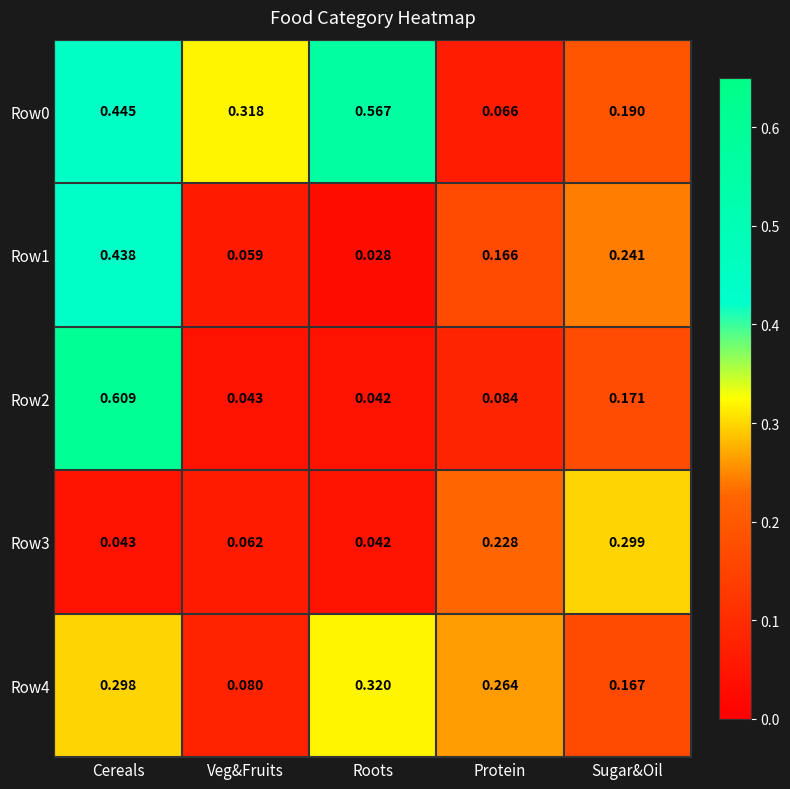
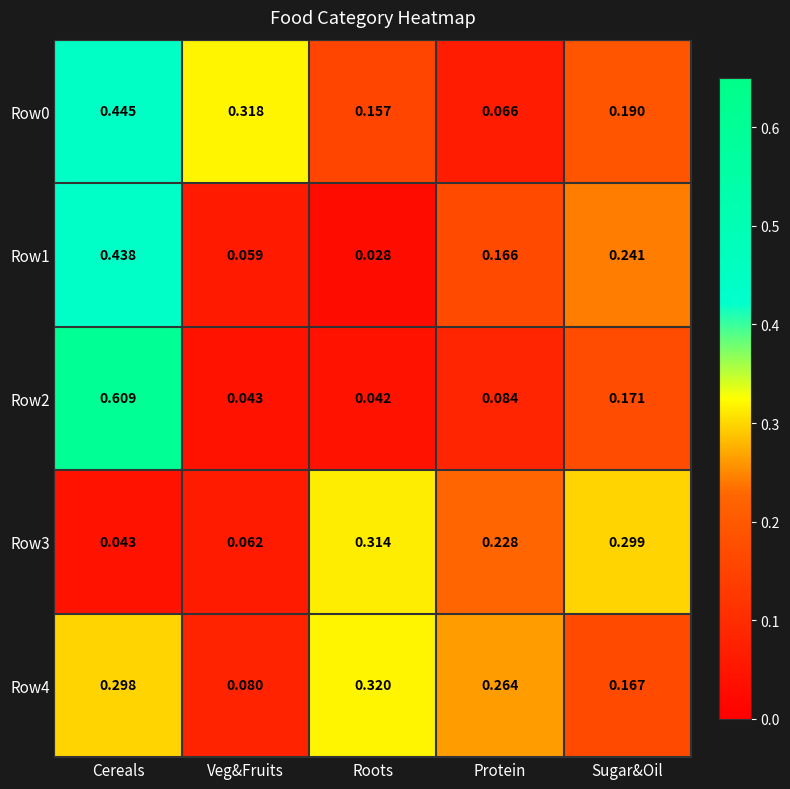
  {
    "Row0": {
      "Cereals": 0.445,
      "Veg&Fruits": 0.318,
-     "Roots": 0.567,
+     "Roots": 0.157,
      "Protein": 0.066,
      "Sugar&Oil": 0.190
    },
    "Row1": {
      "Cereals": 0.438,
      "Veg&Fruits": 0.059,
      "Roots": 0.028,
      "Protein": 0.166,
      "Sugar&Oil": 0.241
    },
    "Row2": {
      "Cereals": 0.609,
      "Veg&Fruits": 0.043,
      "Roots": 0.042,
      "Protein": 0.084,
      "Sugar&Oil": 0.171
    },
    "Row3": {
      "Cereals": 0.043,
      "Veg&Fruits": 0.062,
-     "Roots": 0.042,
+     "Roots": 0.314,
      "Protein": 0.228,
      "Sugar&Oil": 0.299
    },
    "Row4": {
      "Cereals": 0.298,
      "Veg&Fruits": 0.080,
      "Roots": 0.320,
      "Protein": 0.264,
      "Sugar&Oil": 0.167
    }
  }
